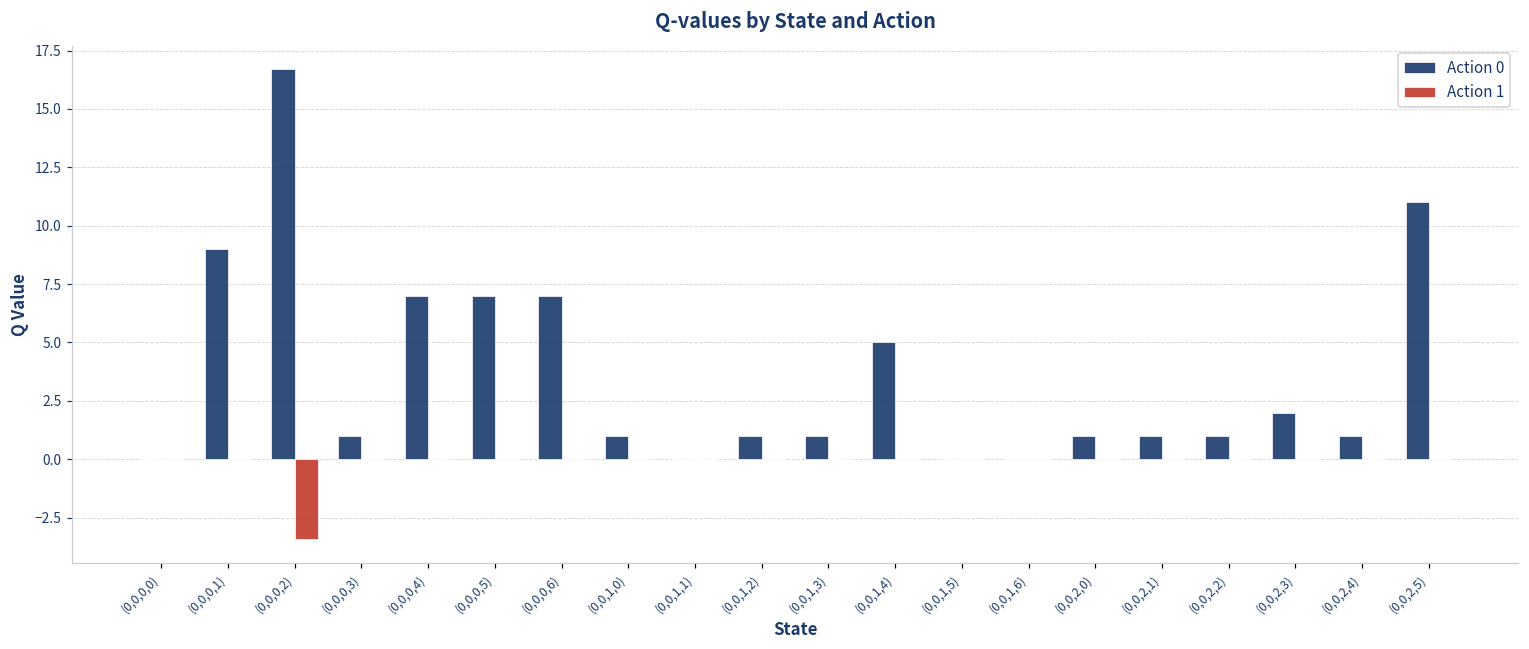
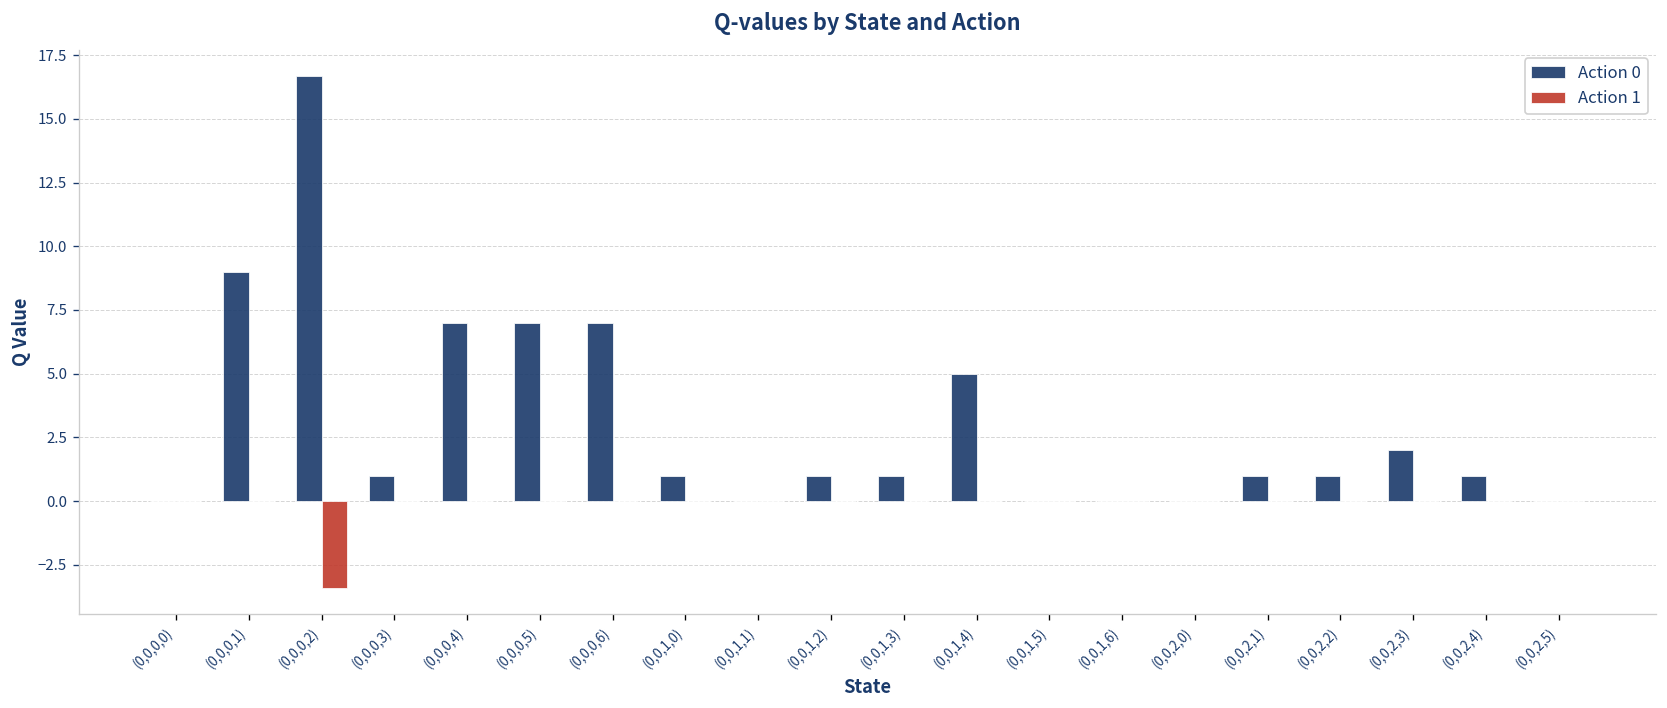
  {
    "Action 0": {
      "(0,0,0,0)": 0,
      "(0,0,0,1)": 9,
      "(0,0,0,2)": 16.7,
      "(0,0,0,3)": 1,
      "(0,0,0,4)": 7,
      "(0,0,0,5)": 7,
      "(0,0,0,6)": 7,
      "(0,0,1,0)": 1,
      "(0,0,1,1)": 0,
      "(0,0,1,2)": 1,
      "(0,0,1,3)": 1,
      "(0,0,1,4)": 5,
      "(0,0,1,5)": 0,
      "(0,0,1,6)": 0,
-     "(0,0,2,0)": 1,
+     "(0,0,2,0)": 0,
      "(0,0,2,1)": 1,
      "(0,0,2,2)": 1,
      "(0,0,2,3)": 2,
      "(0,0,2,4)": 1,
-     "(0,0,2,5)": 11
+     "(0,0,2,5)": 0
    },
    "Action 1": {
      "(0,0,0,0)": 0,
      "(0,0,0,1)": 0,
      "(0,0,0,2)": -3.4,
      "(0,0,0,3)": 0,
      "(0,0,0,4)": 0,
      "(0,0,0,5)": 0,
      "(0,0,0,6)": 0,
      "(0,0,1,0)": 0,
      "(0,0,1,1)": 0,
      "(0,0,1,2)": 0,
      "(0,0,1,3)": 0,
      "(0,0,1,4)": 0,
      "(0,0,1,5)": 0,
      "(0,0,1,6)": 0,
      "(0,0,2,0)": 0,
      "(0,0,2,1)": 0,
      "(0,0,2,2)": 0,
      "(0,0,2,3)": 0,
      "(0,0,2,4)": 0,
      "(0,0,2,5)": 0
    }
  }
